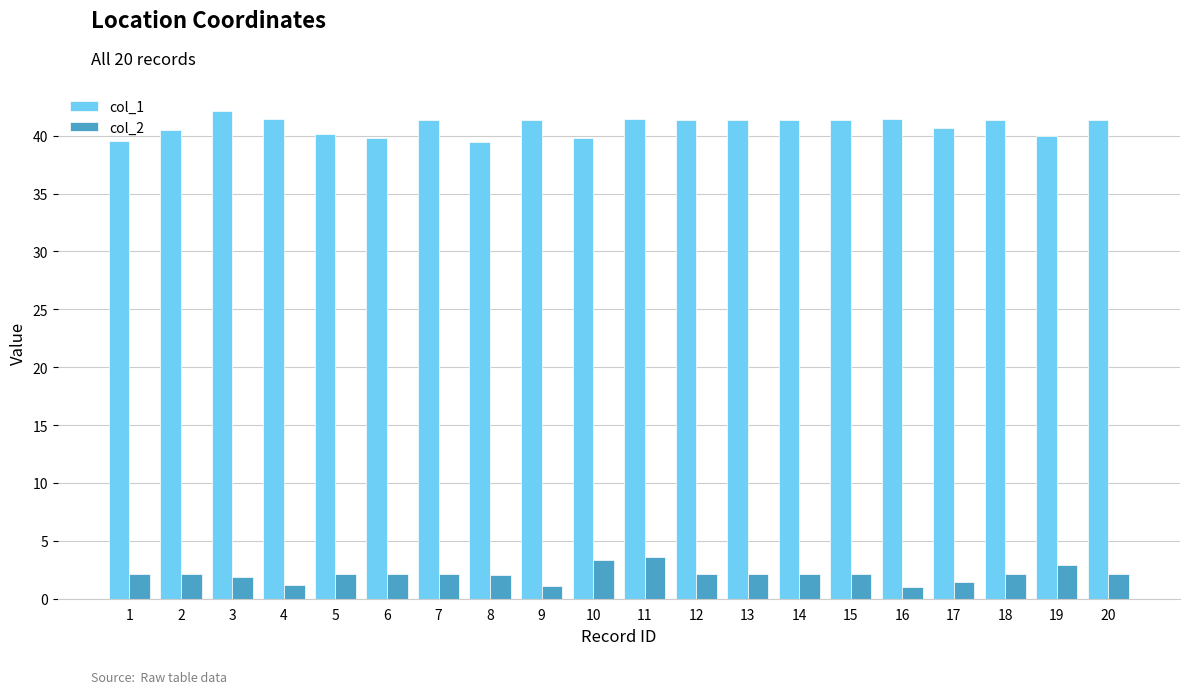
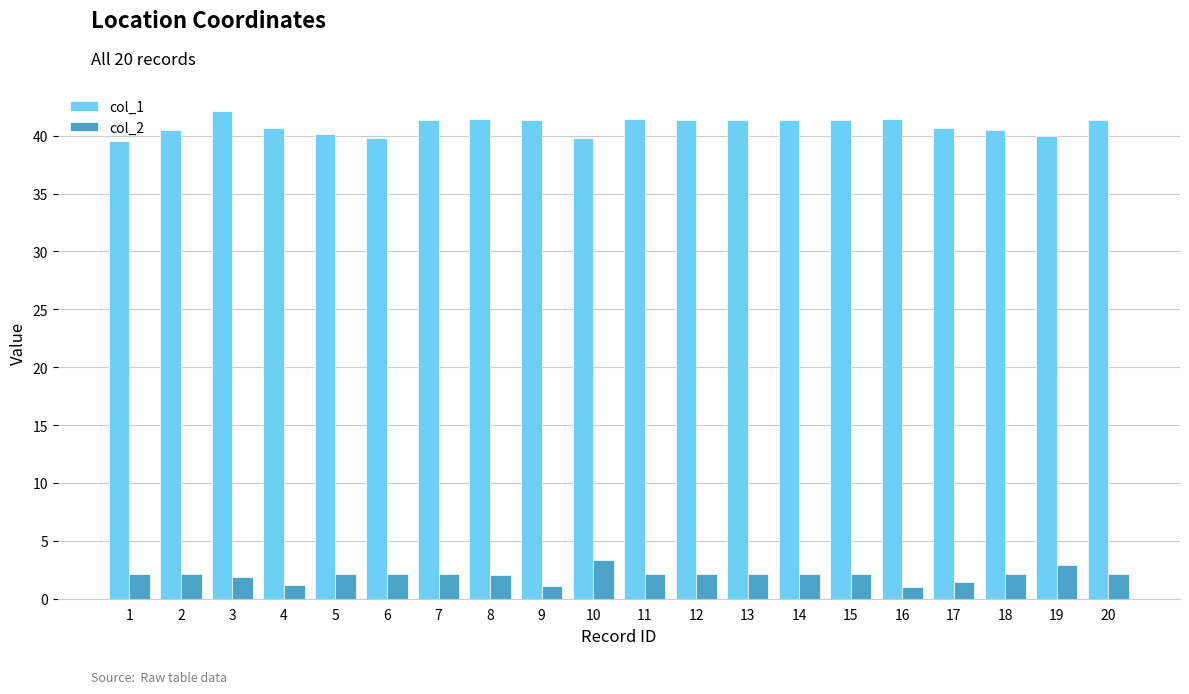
  {
    "col_1": {
      "1": 39.6,
      "2": 40.5,
      "3": 42.1,
-     "4": 41.4,
+     "4": 40.6,
      "5": 40.1,
      "6": 39.8,
      "7": 41.4,
-     "8": 39.5,
+     "8": 41.5,
      "9": 41.4,
      "10": 39.8,
      "11": 41.4,
      "12": 41.4,
      "13": 41.4,
      "14": 41.4,
      "15": 41.4,
      "16": 41.4,
      "17": 40.6,
-     "18": 41.4,
+     "18": 40.5,
      "19": 40.0,
      "20": 41.4
    },
    "col_2": {
      "1": 2.1,
      "2": 2.2,
      "3": 1.8,
      "4": 1.1,
      "5": 2.2,
      "6": 2.1,
      "7": 2.2,
      "8": 2.1,
      "9": 1.1,
      "10": 3.4,
-     "11": 3.6,
+     "11": 2.2,
      "12": 2.2,
      "13": 2.1,
      "14": 2.1,
      "15": 2.1,
      "16": 1.0,
      "17": 1.5,
      "18": 2.2,
      "19": 2.9,
      "20": 2.2
    }
  }
